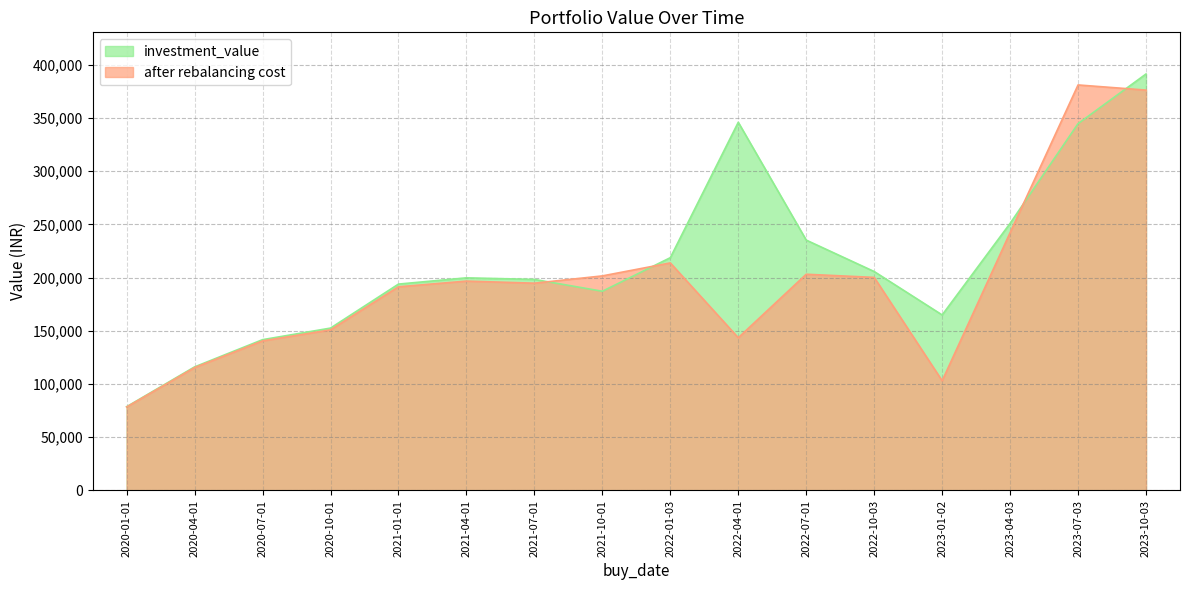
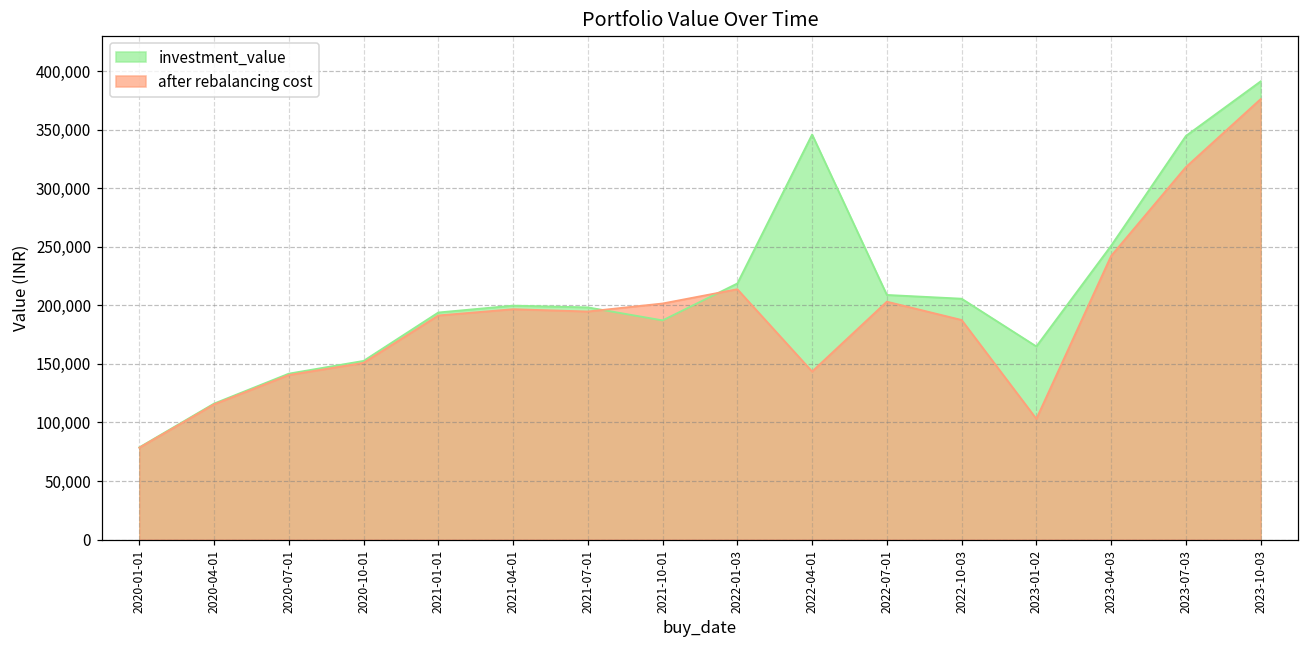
  {
    "investment_value": {
      "2021-01-01": "194,000",
      "2021-04-01": "200,000",
      "2021-07-01": "198,000",
      "2021-10-01": "187,000",
      "2022-01-03": "219,000",
      "2022-04-01": "346,000",
-     "2022-07-01": "235,000",
+     "2022-07-01": "209,000",
      "2022-10-03": "206,000",
      "2023-01-02": "165,000",
      "2023-04-03": "251,000",
      "2023-07-03": "345,000",
      "2023-10-03": "391,000"
    },
    "after rebalancing cost": {
      "2021-01-01": "191,000",
      "2021-04-01": "197,000",
      "2021-07-01": "195,000",
      "2021-10-01": "202,000",
      "2022-01-03": "214,000",
      "2022-04-01": "143,000",
      "2022-07-01": "203,000",
-     "2022-10-03": "200,000",
+     "2022-10-03": "187,000",
      "2023-01-02": "103,000",
      "2023-04-03": "242,000",
-     "2023-07-03": "381,000",
+     "2023-07-03": "318,000",
      "2023-10-03": "376,000"
    }
  }
